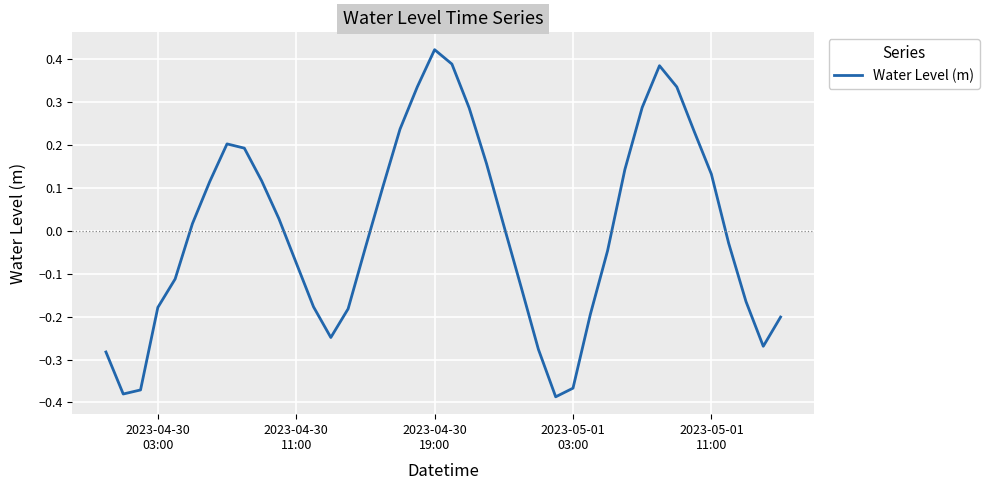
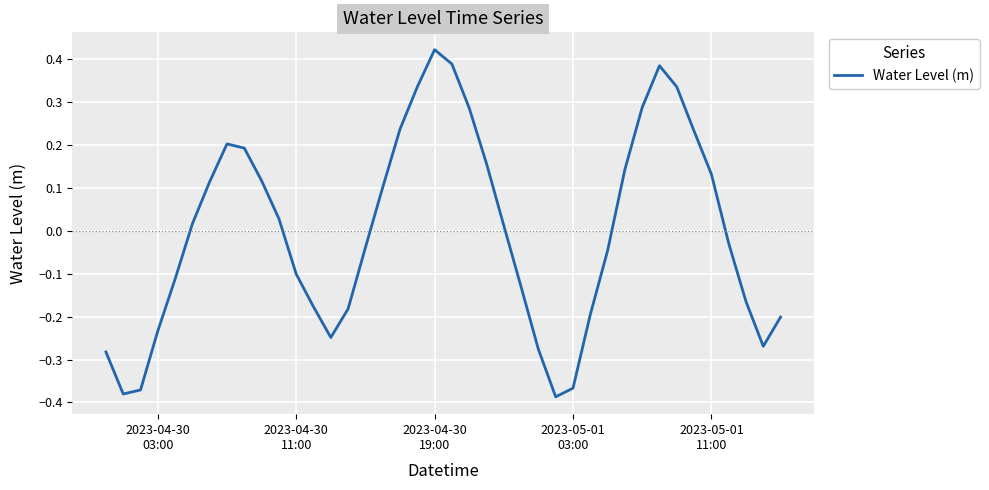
  {
-   "2023-04-30 03:00": -0.18,
-   "2023-04-30 11:00": -0.08,
+   "2023-04-30 03:00": -0.23,
+   "2023-04-30 11:00": -0.10,
    "2023-04-30 19:00": 0.42,
    "2023-05-01 03:00": -0.37,
    "2023-05-01 11:00": 0.13
  }
